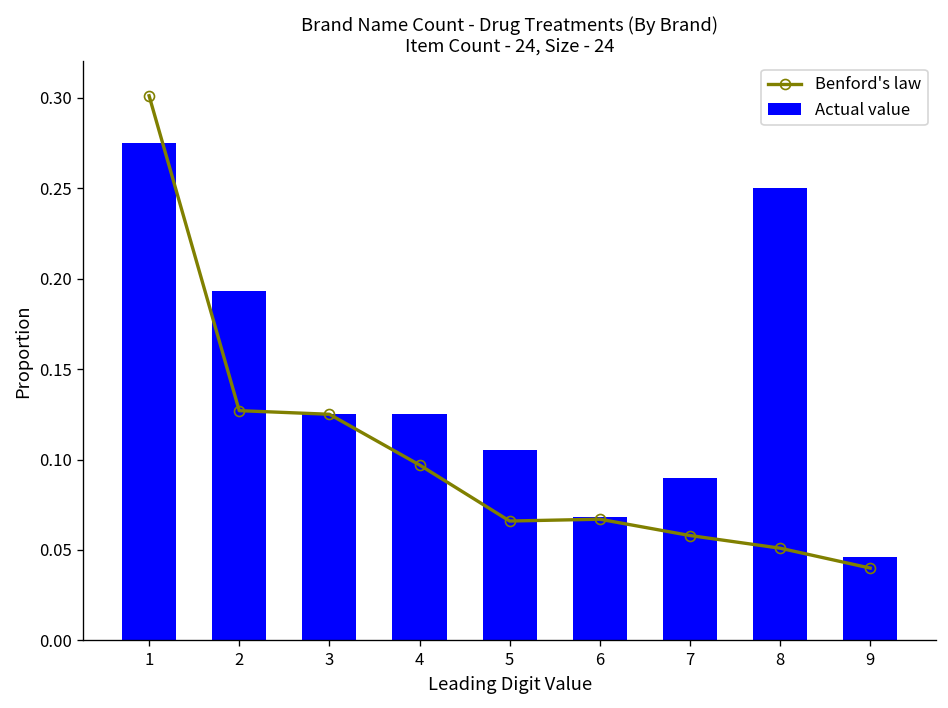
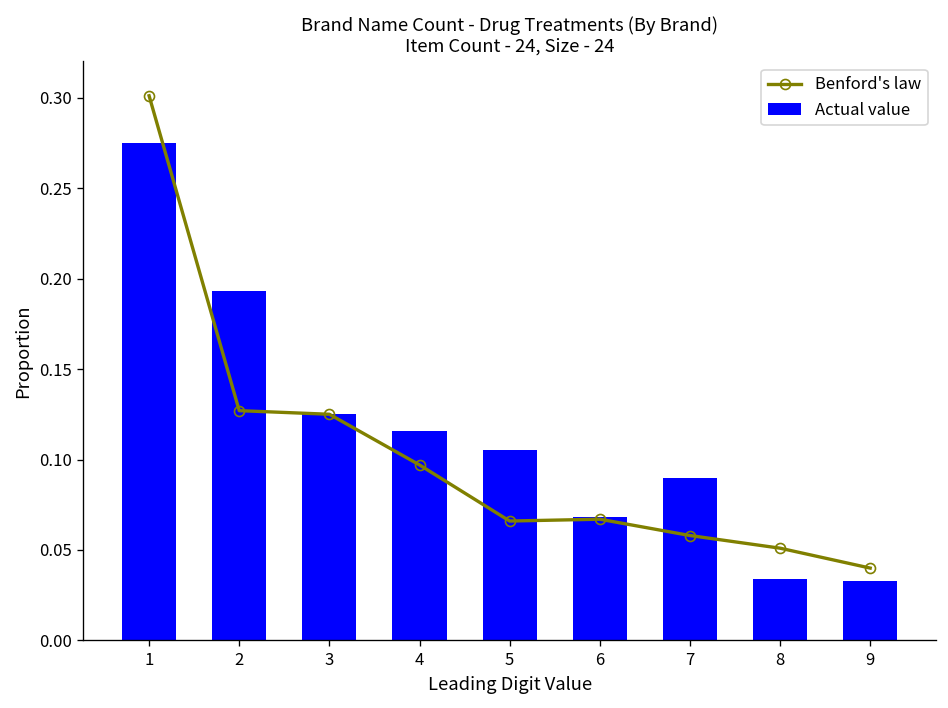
  {
    "Benford's law": {
      "1": 0.301,
      "2": 0.127,
      "3": 0.125,
      "4": 0.097,
      "5": 0.066,
      "6": 0.067,
      "7": 0.058,
      "8": 0.051,
      "9": 0.040
    },
    "Actual value": {
      "1": 0.275,
      "2": 0.193,
      "3": 0.125,
-     "4": 0.125,
+     "4": 0.116,
      "5": 0.105,
      "6": 0.068,
      "7": 0.090,
-     "8": 0.250,
-     "9": 0.046
+     "8": 0.034,
+     "9": 0.033
    }
  }
